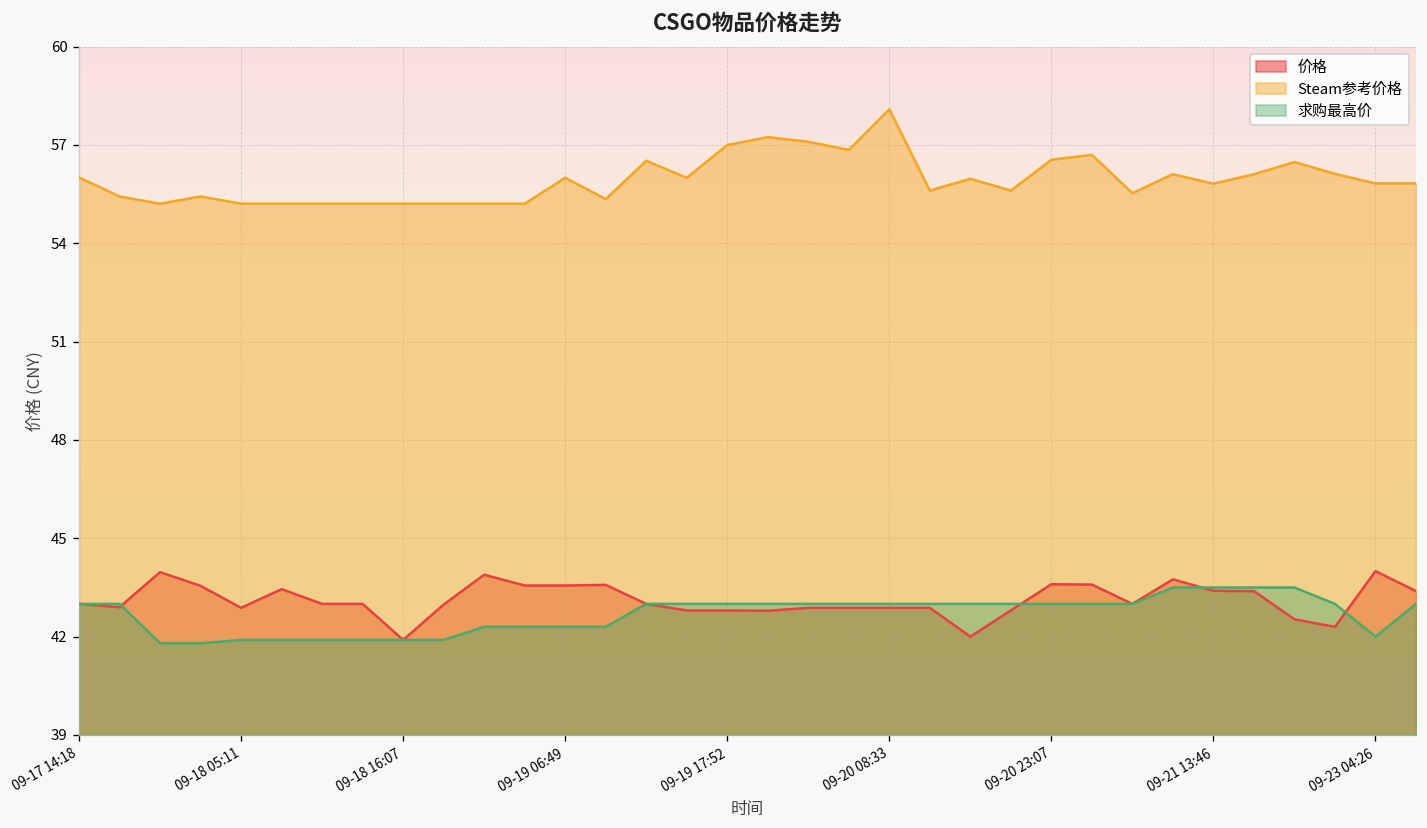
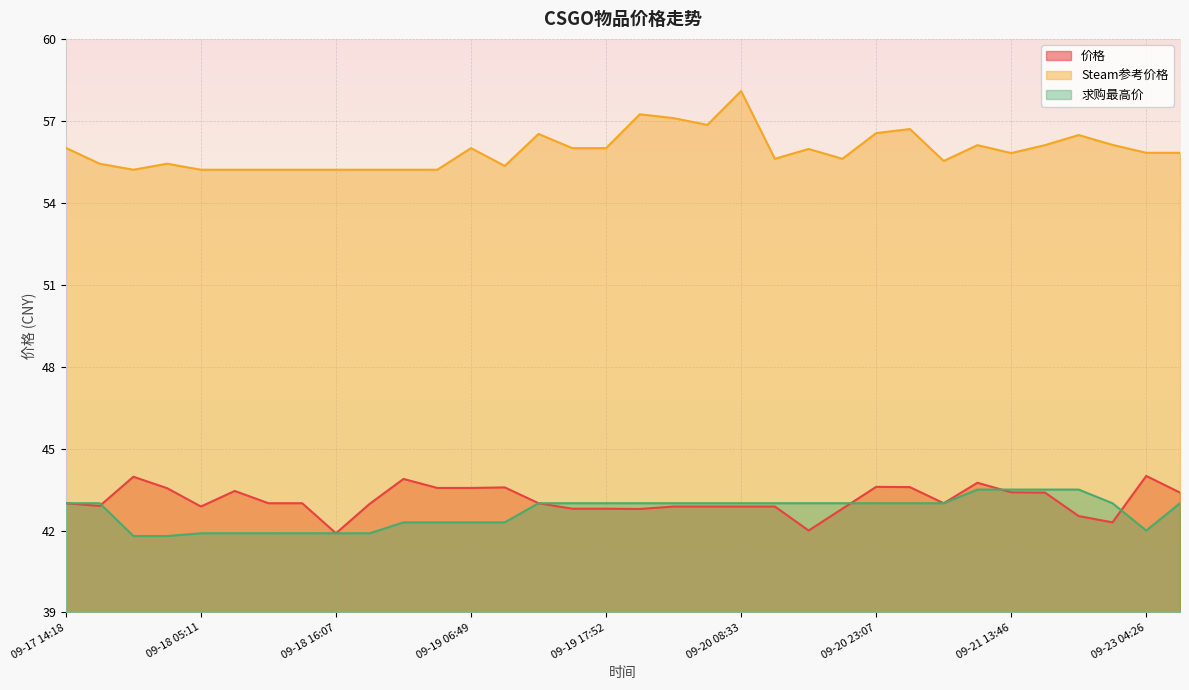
  {
    "价格": {
      "09-18 05:11": 42.9,
      "09-19 06:49": 43.6,
      "09-19 17:52": 42.8,
      "09-20 08:33": 42.9,
      "09-20 23:07": 43.6,
      "09-21 13:46": 43.4,
      "09-23 04:26": 44
    },
    "Steam参考价格": {
      "09-17 14:18": 56,
      "09-18 05:11": 55.2,
      "09-18 16:07": 55.2,
      "09-19 06:49": 56,
-     "09-19 17:52": 57,
+     "09-19 17:52": 56,
      "09-20 08:33": 58,
      "09-20 23:07": 56.6,
      "09-21 13:46": 55.8,
      "09-23 04:26": 55.8
    },
    "求购最高价": {
      "09-18 05:11": 41.9,
      "09-19 06:49": 42.3,
      "09-19 17:52": 43,
      "09-20 08:33": 43,
      "09-20 23:07": 43,
      "09-21 13:46": 43.5,
      "09-23 04:26": 42
    }
  }
